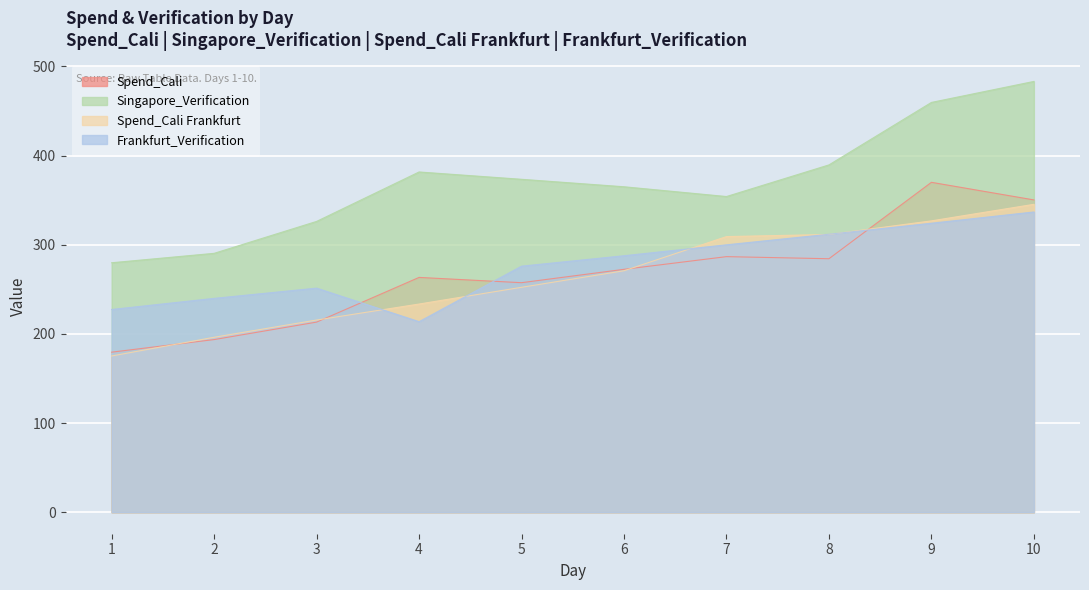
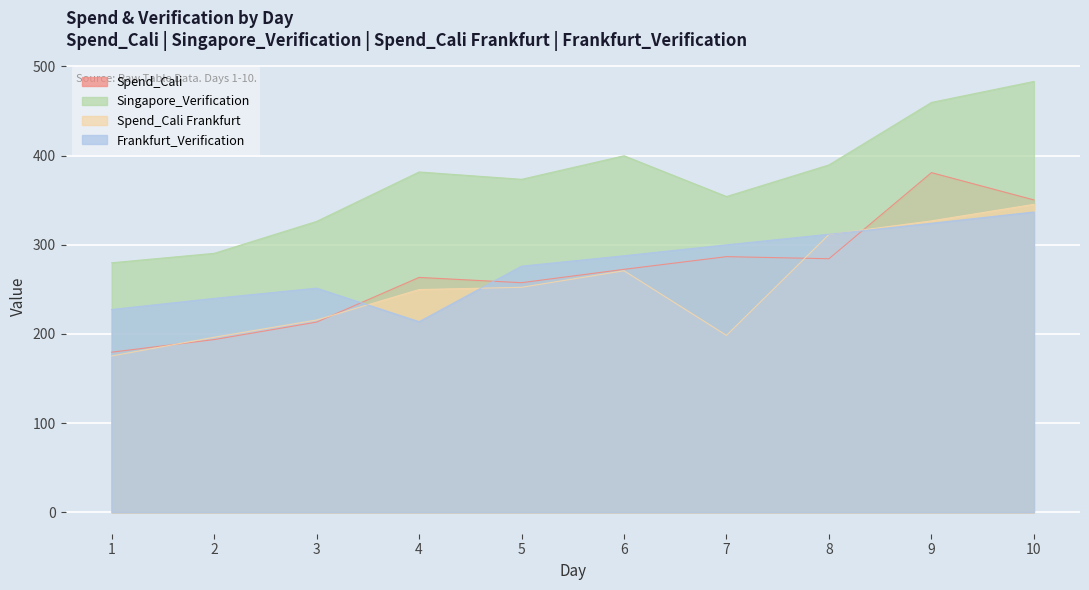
  {
    "Spend_Cali": {
      "1": 180,
      "4": 260,
      "5": 260,
      "7": 290,
      "8": 280,
-     "9": 370,
+     "9": 380,
      "10": 350
    },
    "Singapore_Verification": {
      "1": 280,
      "2": 290,
      "3": 330,
      "4": 380,
      "5": 370,
-     "6": 360,
+     "6": 400,
      "7": 350,
      "8": 390,
      "9": 460,
      "10": 480
    },
    "Spend_Cali Frankfurt": {
      "1": 180,
-     "4": 230,
+     "4": 250,
      "5": 250,
-     "7": 310,
+     "7": 200,
      "10": 350
    },
    "Frankfurt_Verification": {
      "1": 230,
      "2": 240,
      "3": 250,
      "4": 210,
      "5": 280,
      "6": 290,
      "7": 300,
      "10": 340
    }
  }
